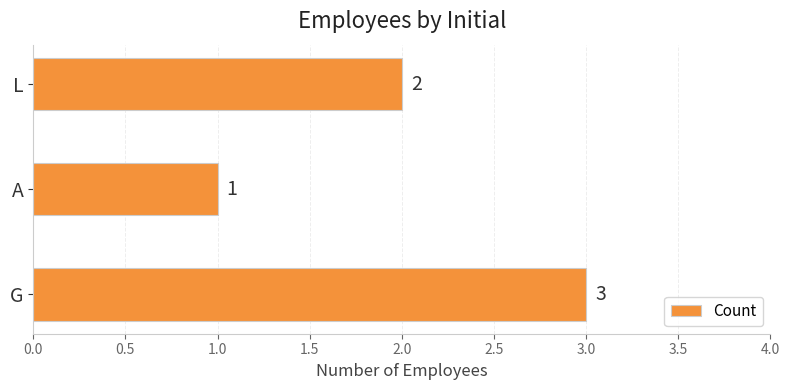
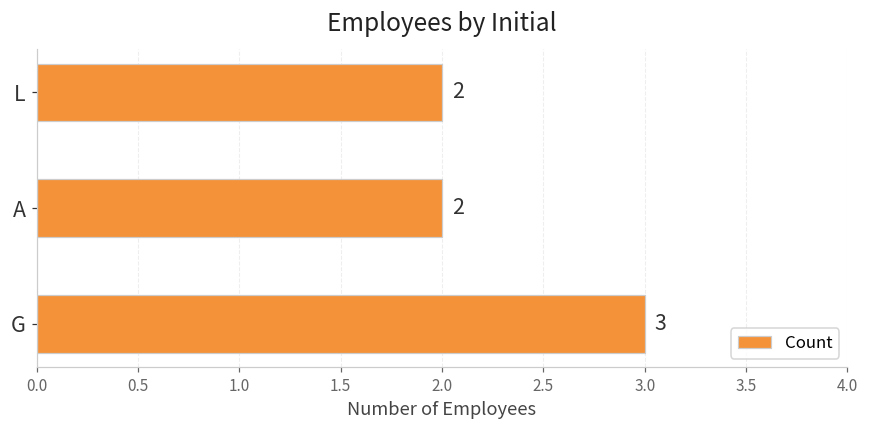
  {
    "L": 2,
-   "A": 1,
+   "A": 2,
    "G": 3
  }
